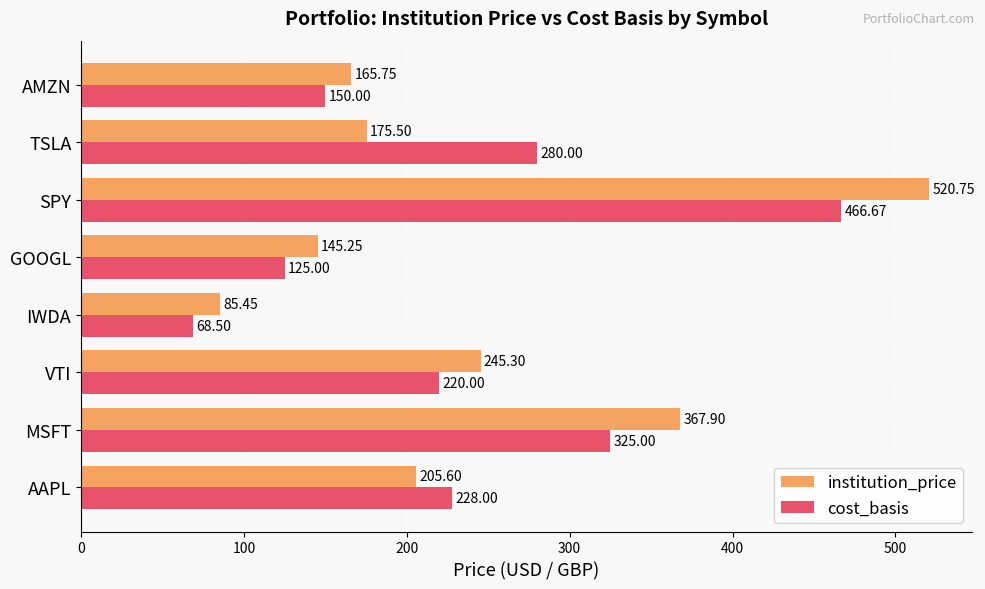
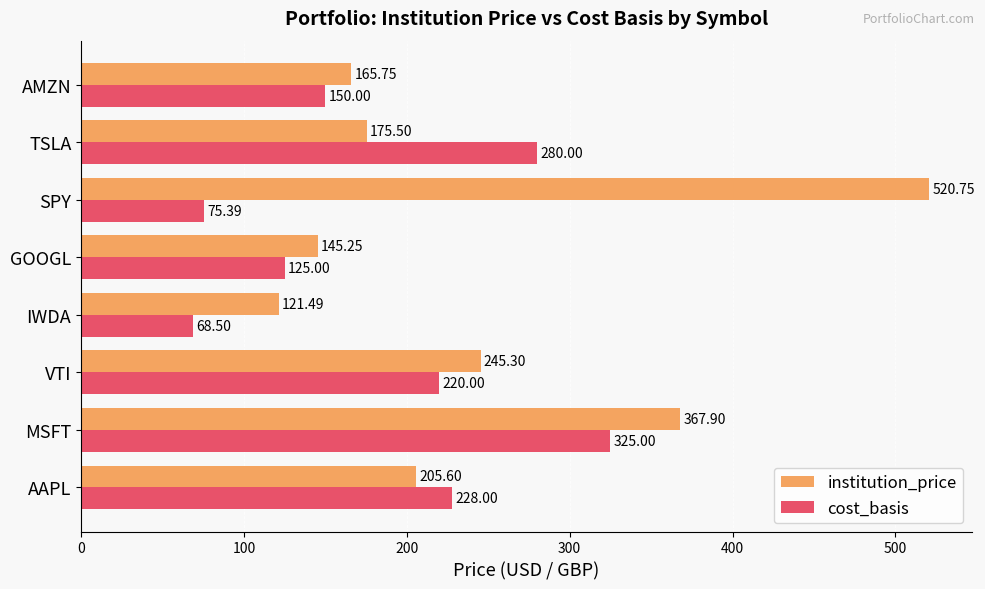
  {
    "institution_price": {
      "AMZN": 165.75,
      "TSLA": 175.50,
      "SPY": 520.75,
      "GOOGL": 145.25,
-     "IWDA": 85.45,
+     "IWDA": 121.49,
      "VTI": 245.30,
      "MSFT": 367.90,
      "AAPL": 205.60
    },
    "cost_basis": {
      "AMZN": 150.00,
      "TSLA": 280.00,
-     "SPY": 466.67,
+     "SPY": 75.39,
      "GOOGL": 125.00,
      "IWDA": 68.50,
      "VTI": 220.00,
      "MSFT": 325.00,
      "AAPL": 228.00
    }
  }
